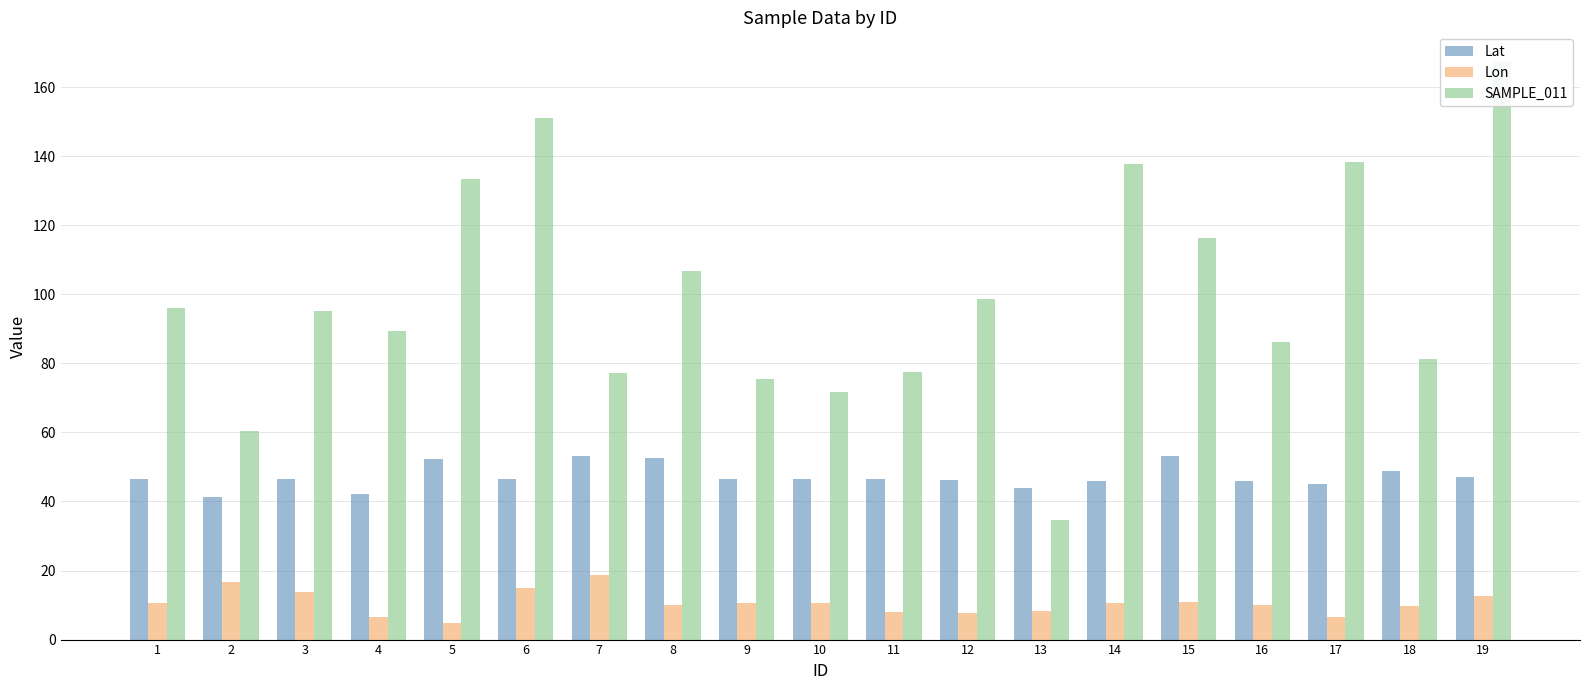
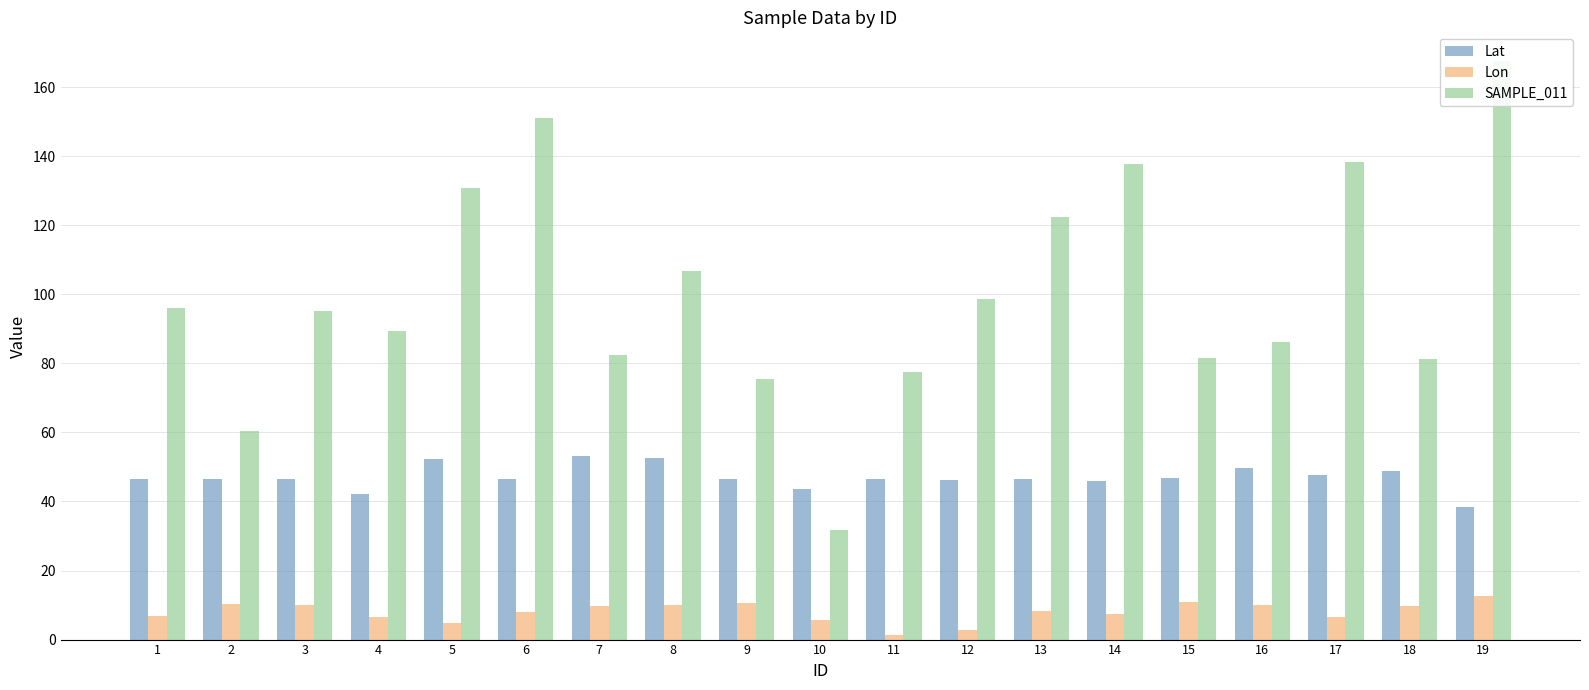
  {
    "Lat": {
      "1": 46,
-     "2": 41,
+     "2": 46,
      "3": 46,
      "4": 42,
      "5": 52,
      "6": 46,
      "7": 53,
      "8": 53,
      "9": 46,
-     "10": 47,
+     "10": 44,
      "11": 46,
      "12": 46,
-     "13": 44,
+     "13": 47,
      "14": 46,
-     "15": 53,
-     "16": 46,
-     "17": 45,
+     "15": 47,
+     "16": 50,
+     "17": 48,
      "18": 49,
-     "19": 47
+     "19": 38
    },
    "Lon": {
-     "1": 11,
-     "2": 17,
-     "3": 14,
+     "1": 7,
+     "2": 10,
+     "3": 10,
      "4": 7,
      "5": 5,
-     "6": 15,
-     "7": 19,
+     "6": 8,
+     "7": 10,
      "8": 10,
      "9": 11,
-     "10": 10,
-     "11": 8,
-     "12": 8,
+     "10": 6,
+     "11": 1,
+     "12": 3,
      "13": 8,
-     "14": 11,
+     "14": 7,
      "15": 11,
      "16": 10,
      "17": 6,
      "18": 10,
      "19": 13
    },
    "SAMPLE_011": {
      "1": 96,
      "2": 60,
      "3": 95,
      "4": 89,
-     "5": 133,
+     "5": 131,
      "6": 151,
-     "7": 77,
+     "7": 82,
      "8": 107,
      "9": 76,
-     "10": 72,
+     "10": 32,
      "11": 78,
      "12": 99,
-     "13": 35,
+     "13": 122,
      "14": 138,
-     "15": 116,
+     "15": 82,
      "16": 86,
      "17": 138,
      "18": 81
    }
  }
